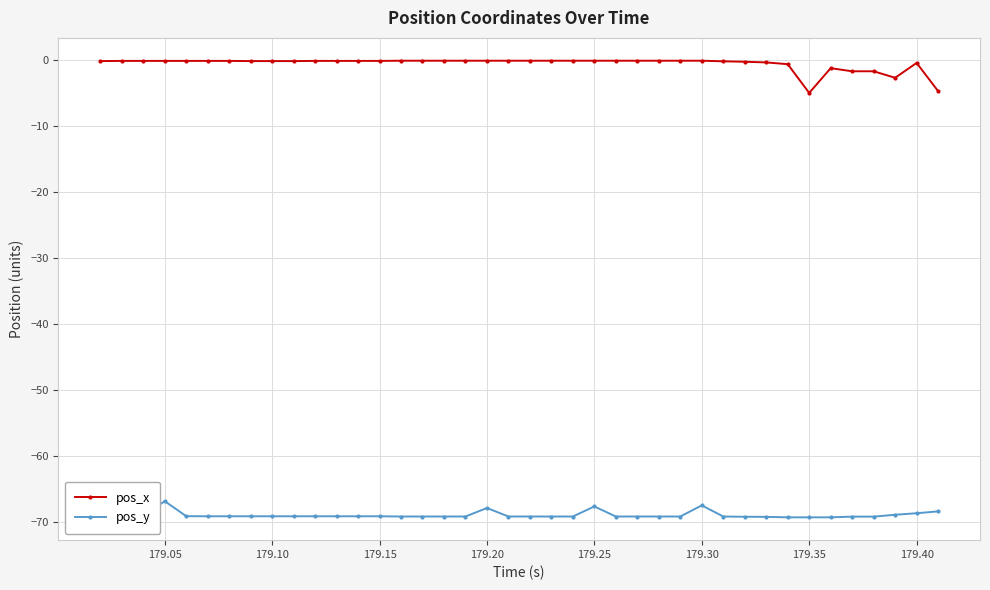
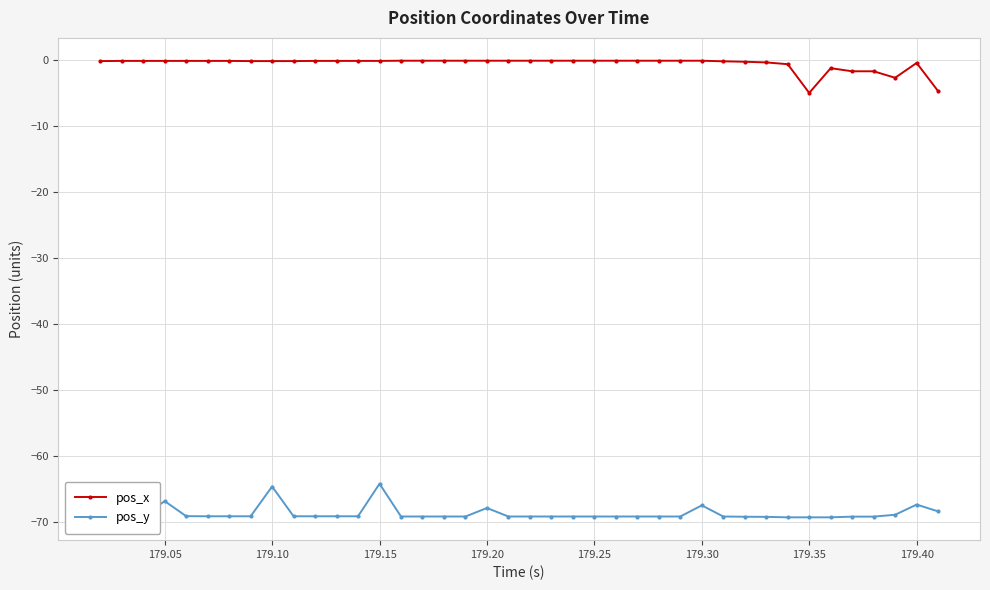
  {
    "pos_x": {
      "179.05": 0,
      "179.10": 0,
      "179.15": 0,
      "179.20": 0,
      "179.25": 0,
      "179.30": 0,
      "179.35": -5,
      "179.40": 0
    },
    "pos_y": {
      "179.05": -67,
-     "179.10": -69,
-     "179.15": -69,
+     "179.10": -65,
+     "179.15": -64,
      "179.20": -68,
-     "179.25": -68,
+     "179.25": -69,
      "179.30": -68,
      "179.35": -69,
-     "179.40": -69
+     "179.40": -67
    }
  }
